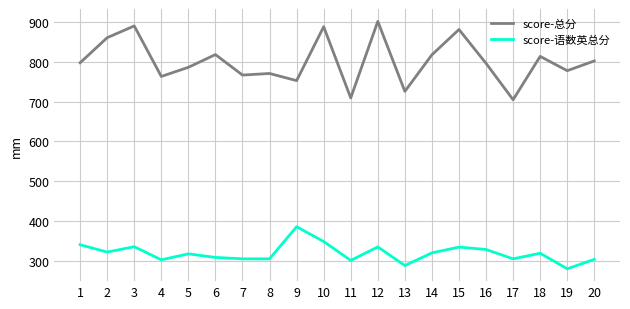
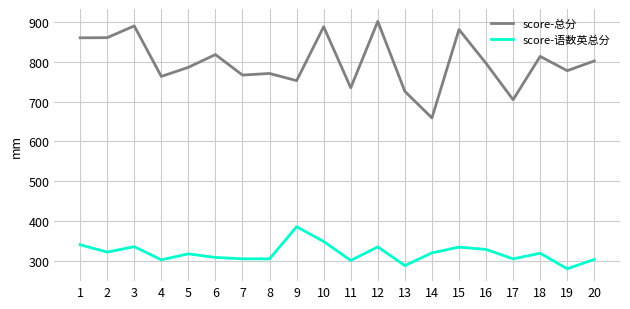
  {
    "score-总分": {
-     "1": 800,
+     "1": 860,
      "2": 860,
      "3": 890,
      "4": 760,
      "5": 790,
      "6": 820,
      "7": 770,
      "8": 770,
      "9": 750,
      "10": 890,
-     "11": 710,
+     "11": 730,
      "12": 900,
      "13": 730,
-     "14": 820,
+     "14": 660,
      "15": 880,
      "16": 800,
      "17": 700,
      "18": 810,
      "19": 780,
      "20": 800
    },
    "score-语数英总分": {
      "1": 340,
      "2": 320,
      "3": 340,
      "4": 300,
      "5": 320,
      "6": 310,
      "7": 300,
      "8": 300,
      "9": 390,
      "10": 350,
      "11": 300,
      "12": 330,
      "13": 290,
      "14": 320,
      "15": 330,
      "16": 330,
      "17": 300,
      "18": 320,
      "19": 280,
      "20": 300
    }
  }
